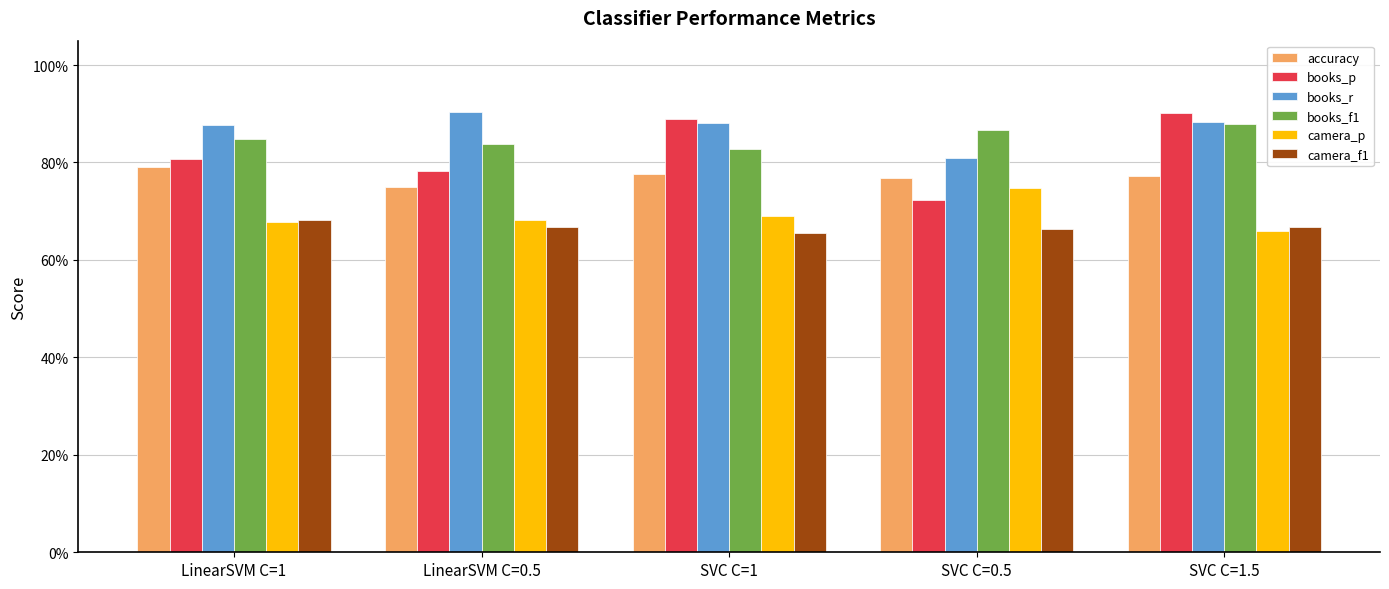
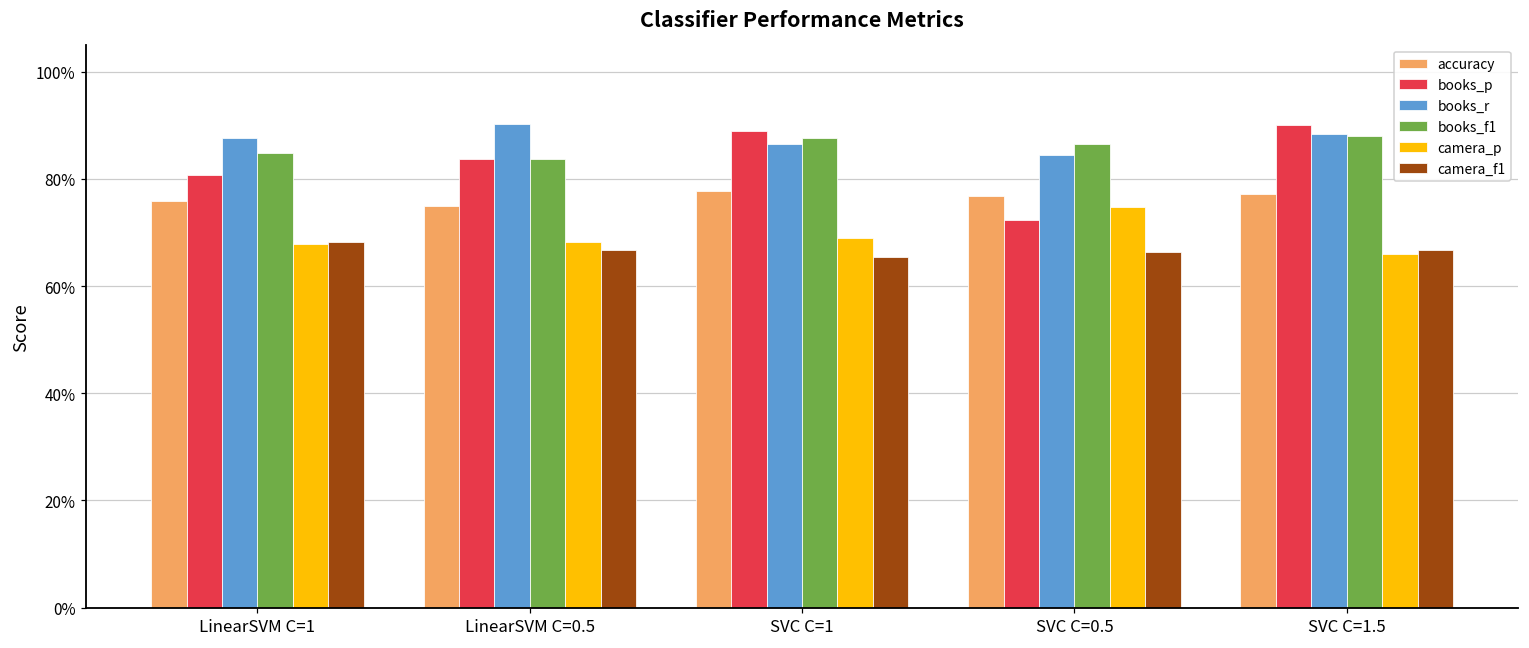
  {
    "accuracy": {
-     "LinearSVM C=1": "79%",
+     "LinearSVM C=1": "76%",
      "LinearSVM C=0.5": "75%",
      "SVC C=1": "78%",
      "SVC C=0.5": "77%",
      "SVC C=1.5": "77%"
    },
    "books_p": {
      "LinearSVM C=1": "81%",
-     "LinearSVM C=0.5": "78%",
+     "LinearSVM C=0.5": "84%",
      "SVC C=1": "89%",
      "SVC C=0.5": "72%",
      "SVC C=1.5": "90%"
    },
    "books_r": {
      "LinearSVM C=1": "88%",
      "LinearSVM C=0.5": "90%",
-     "SVC C=1": "88%",
-     "SVC C=0.5": "81%",
+     "SVC C=1": "86%",
+     "SVC C=0.5": "84%",
      "SVC C=1.5": "88%"
    },
    "books_f1": {
      "LinearSVM C=1": "85%",
      "LinearSVM C=0.5": "84%",
-     "SVC C=1": "83%",
+     "SVC C=1": "88%",
      "SVC C=0.5": "87%",
      "SVC C=1.5": "88%"
    },
    "camera_p": {
      "LinearSVM C=1": "68%",
      "LinearSVM C=0.5": "68%",
      "SVC C=1": "69%",
      "SVC C=0.5": "75%",
      "SVC C=1.5": "66%"
    },
    "camera_f1": {
      "LinearSVM C=1": "68%",
      "LinearSVM C=0.5": "67%",
      "SVC C=1": "65%",
      "SVC C=0.5": "66%",
      "SVC C=1.5": "67%"
    }
  }
